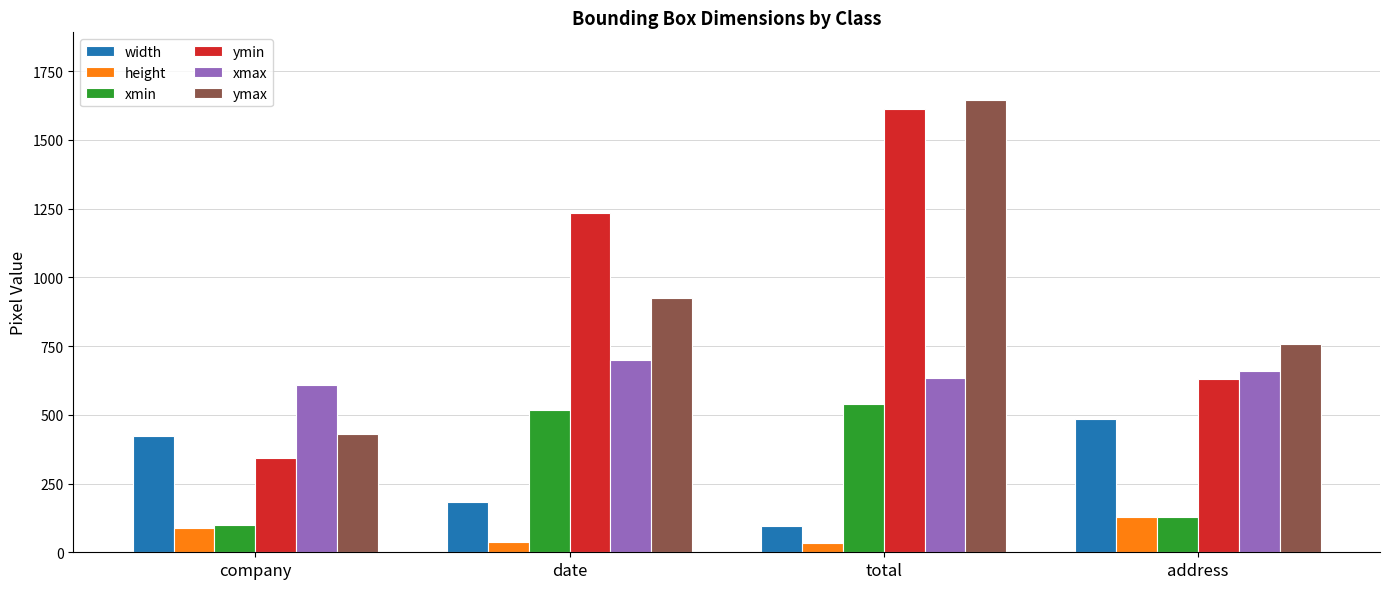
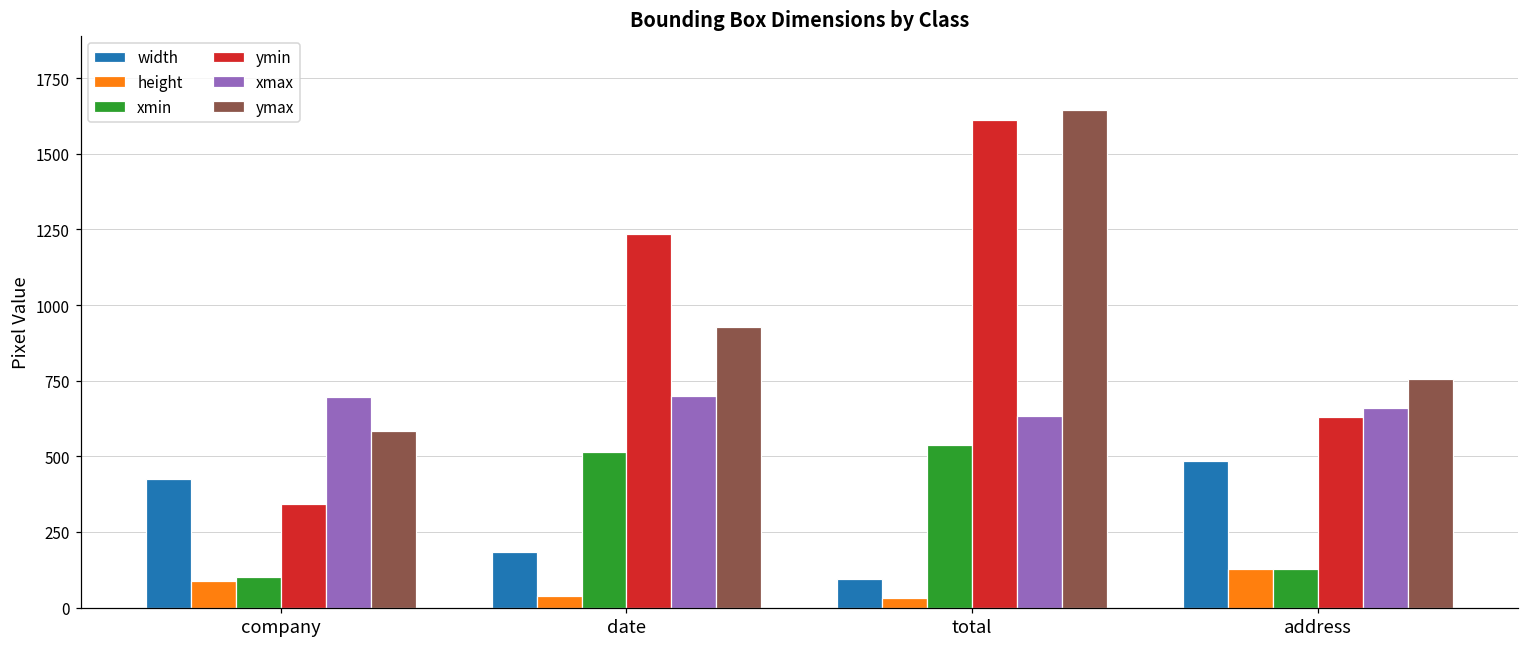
  {
    "width": {
      "company": 420,
      "date": 180,
      "total": 100,
      "address": 490
    },
    "height": {
      "company": 90,
      "date": 40,
      "total": 30,
      "address": 130
    },
    "xmin": {
      "company": 100,
      "date": 520,
      "total": 540,
      "address": 130
    },
    "ymin": {
      "company": 340,
      "date": 1230,
      "total": 1610,
      "address": 630
    },
    "xmax": {
-     "company": 610,
+     "company": 700,
      "date": 700,
      "total": 630,
      "address": 660
    },
    "ymax": {
-     "company": 430,
+     "company": 580,
      "date": 930,
      "total": 1640,
      "address": 760
    }
  }
